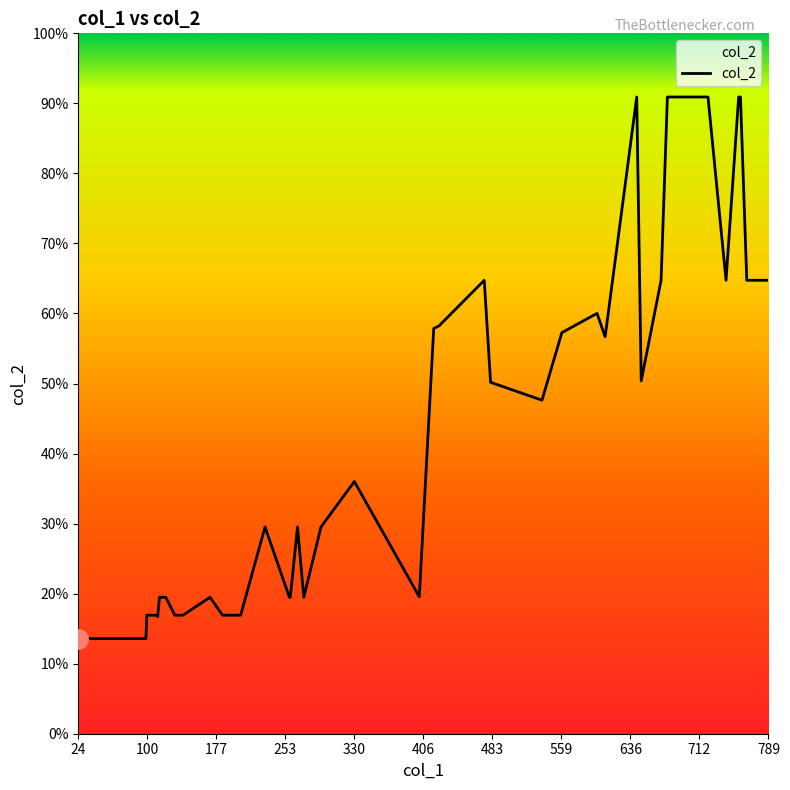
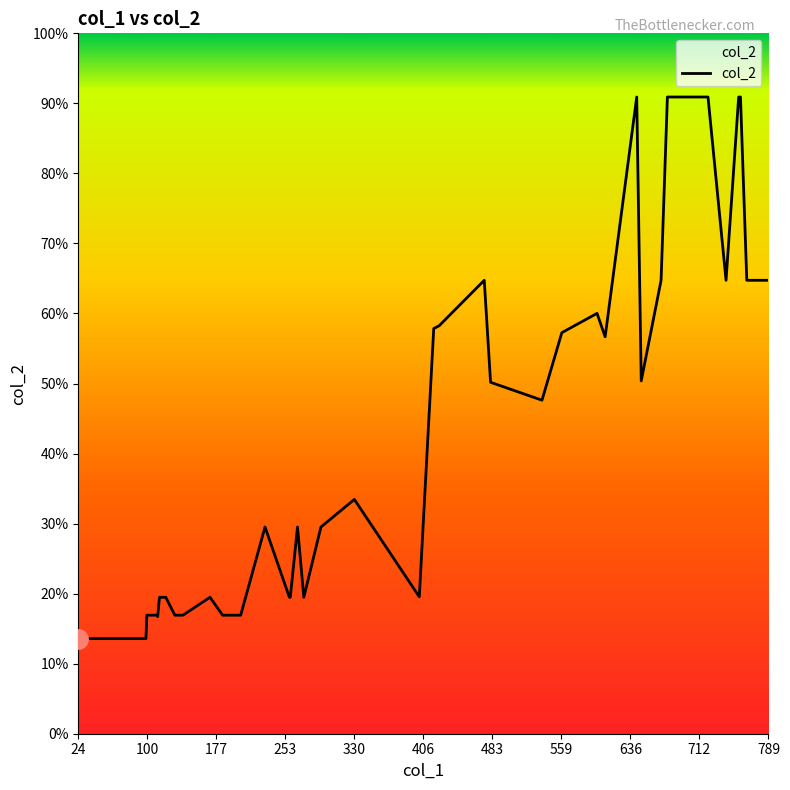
  {
    "col_2": {
-     "330": "36%",
+     "330": "33%",
      "789": "65%"
    }
  }
